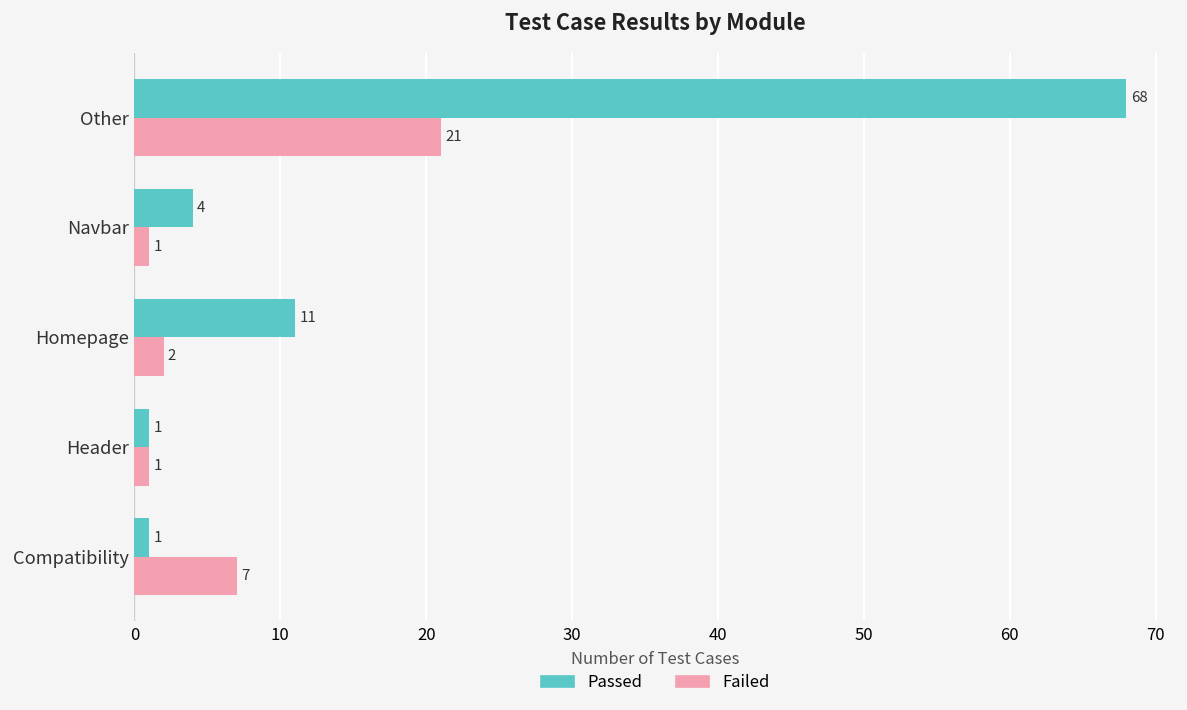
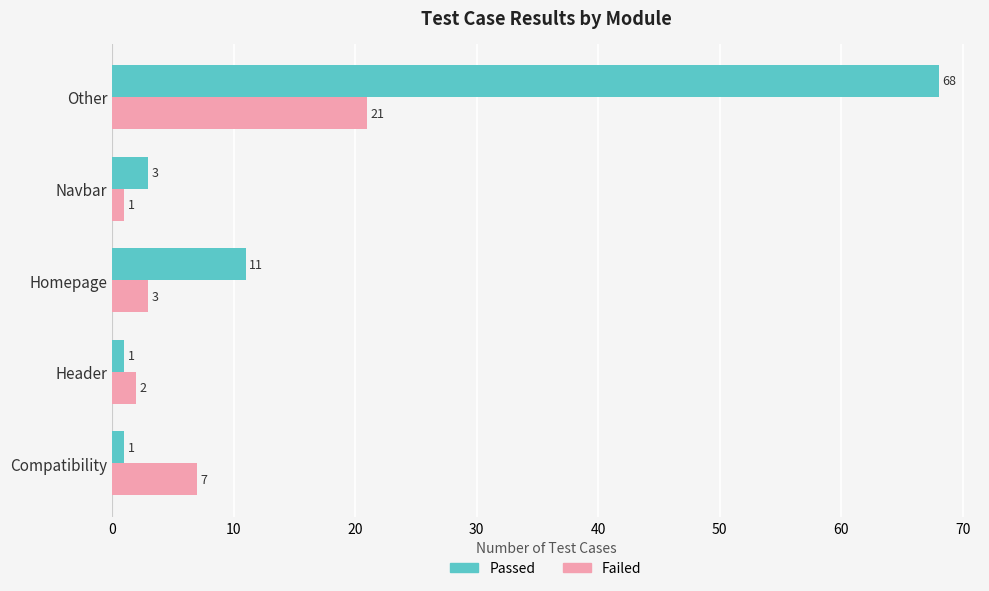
  {
    "Passed": {
      "Other": 68,
-     "Navbar": 4,
+     "Navbar": 3,
      "Homepage": 11,
      "Header": 1,
      "Compatibility": 1
    },
    "Failed": {
      "Other": 21,
      "Navbar": 1,
-     "Homepage": 2,
-     "Header": 1,
+     "Homepage": 3,
+     "Header": 2,
      "Compatibility": 7
    }
  }
